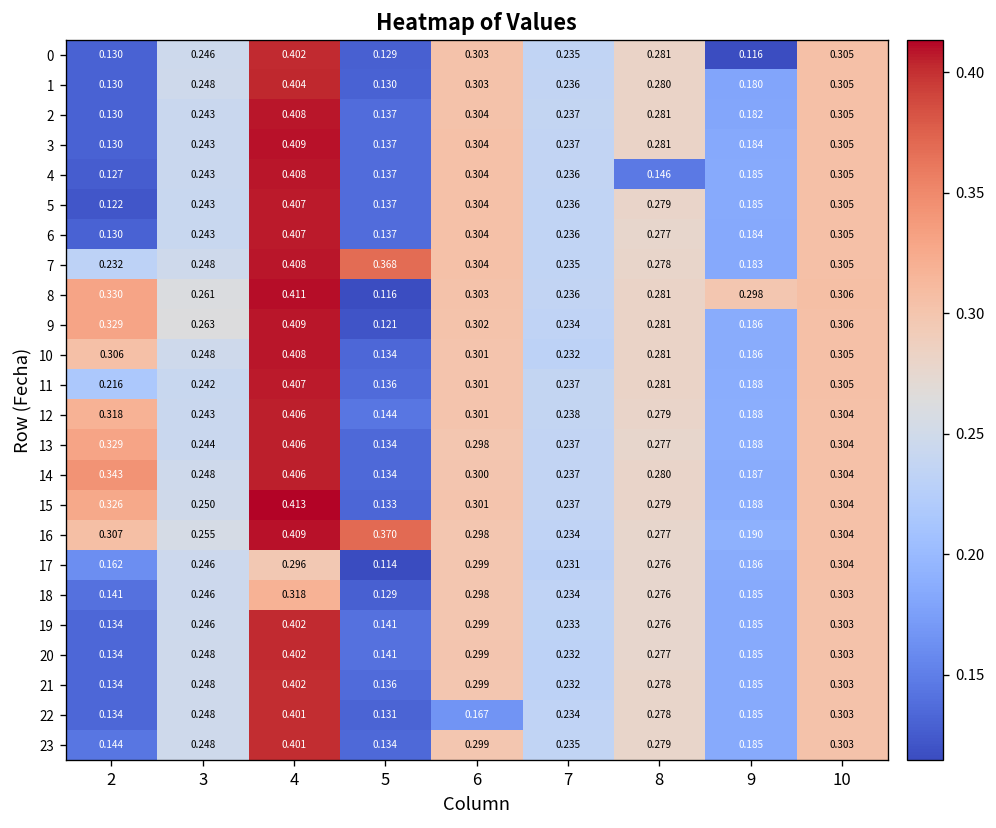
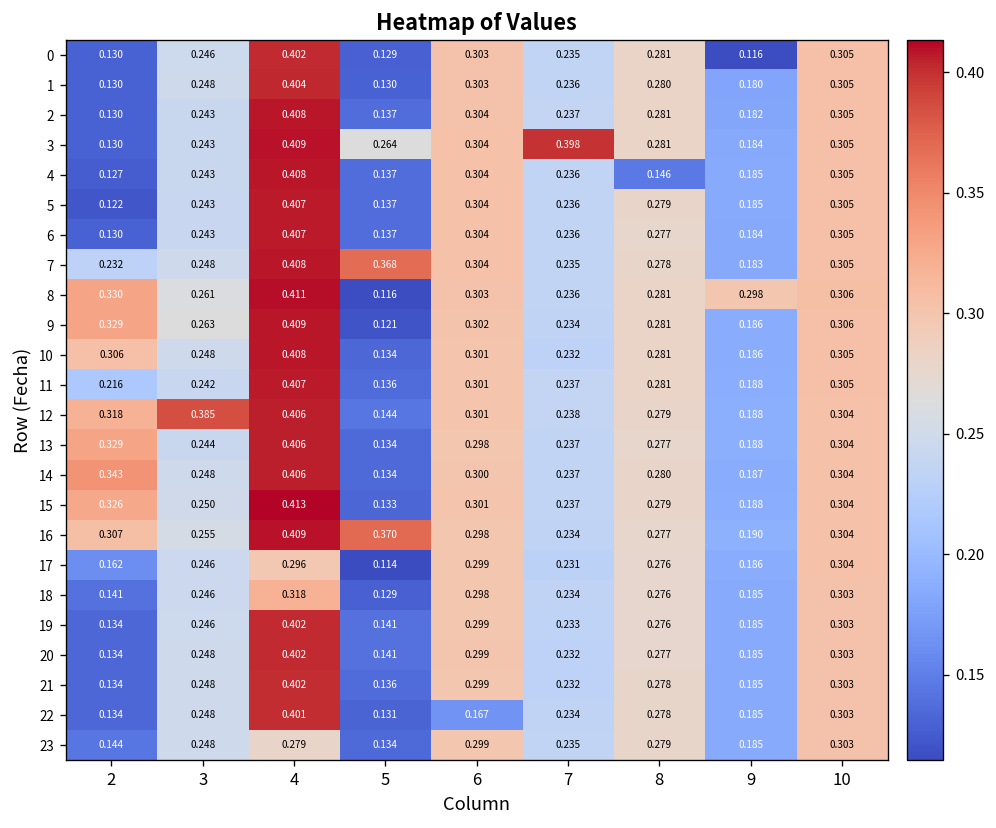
  {
    "3": {
      "2": 0.130,
      "3": 0.243,
      "4": 0.409,
-     "5": 0.137,
+     "5": 0.264,
      "6": 0.304,
-     "7": 0.237,
+     "7": 0.398,
      "8": 0.281,
      "9": 0.184,
      "10": 0.305
    },
    "12": {
      "2": 0.318,
-     "3": 0.243,
+     "3": 0.385,
      "4": 0.406,
      "5": 0.144,
      "6": 0.301,
      "7": 0.238,
      "8": 0.279,
      "9": 0.188,
      "10": 0.304
    },
    "23": {
      "2": 0.144,
      "3": 0.248,
-     "4": 0.401,
+     "4": 0.279,
      "5": 0.134,
      "6": 0.299,
      "7": 0.235,
      "8": 0.279,
      "9": 0.185,
      "10": 0.303
    }
  }
